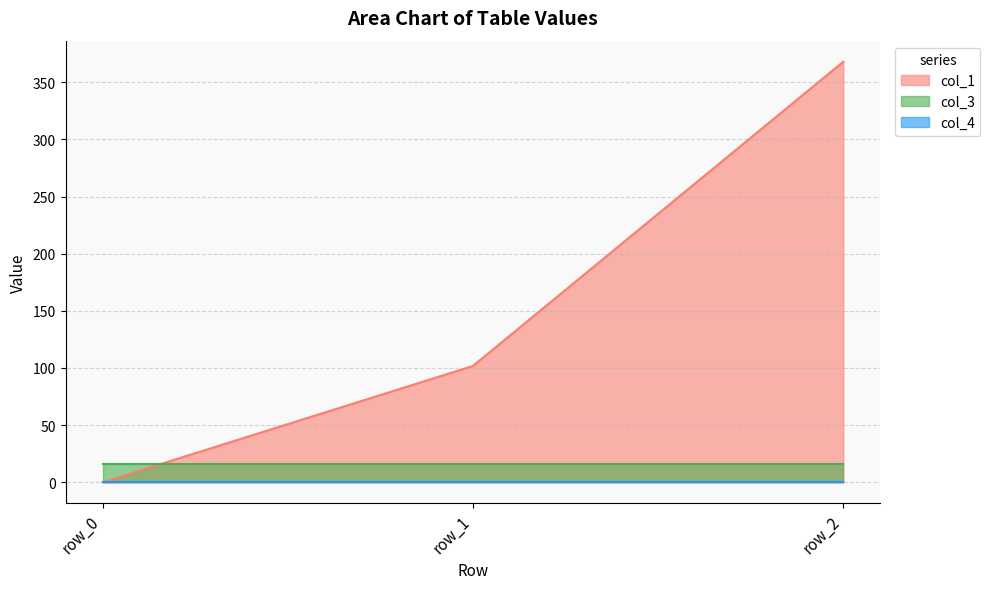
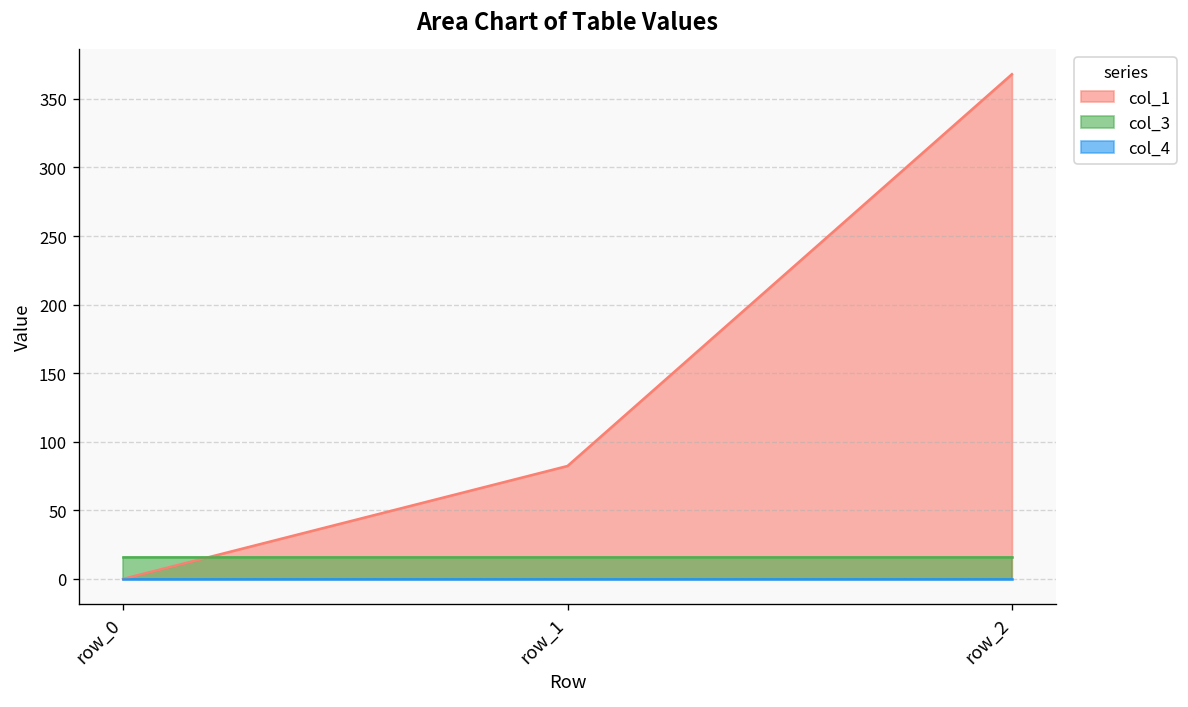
  {
    "col_1": {
-     "row_1": 102,
+     "row_1": 82,
      "row_2": 368
    },
    "col_3": {
      "row_0": 16,
      "row_1": 16,
      "row_2": 16
    },
    "col_4": {
      "row_1": 0,
      "row_2": 0
    }
  }
